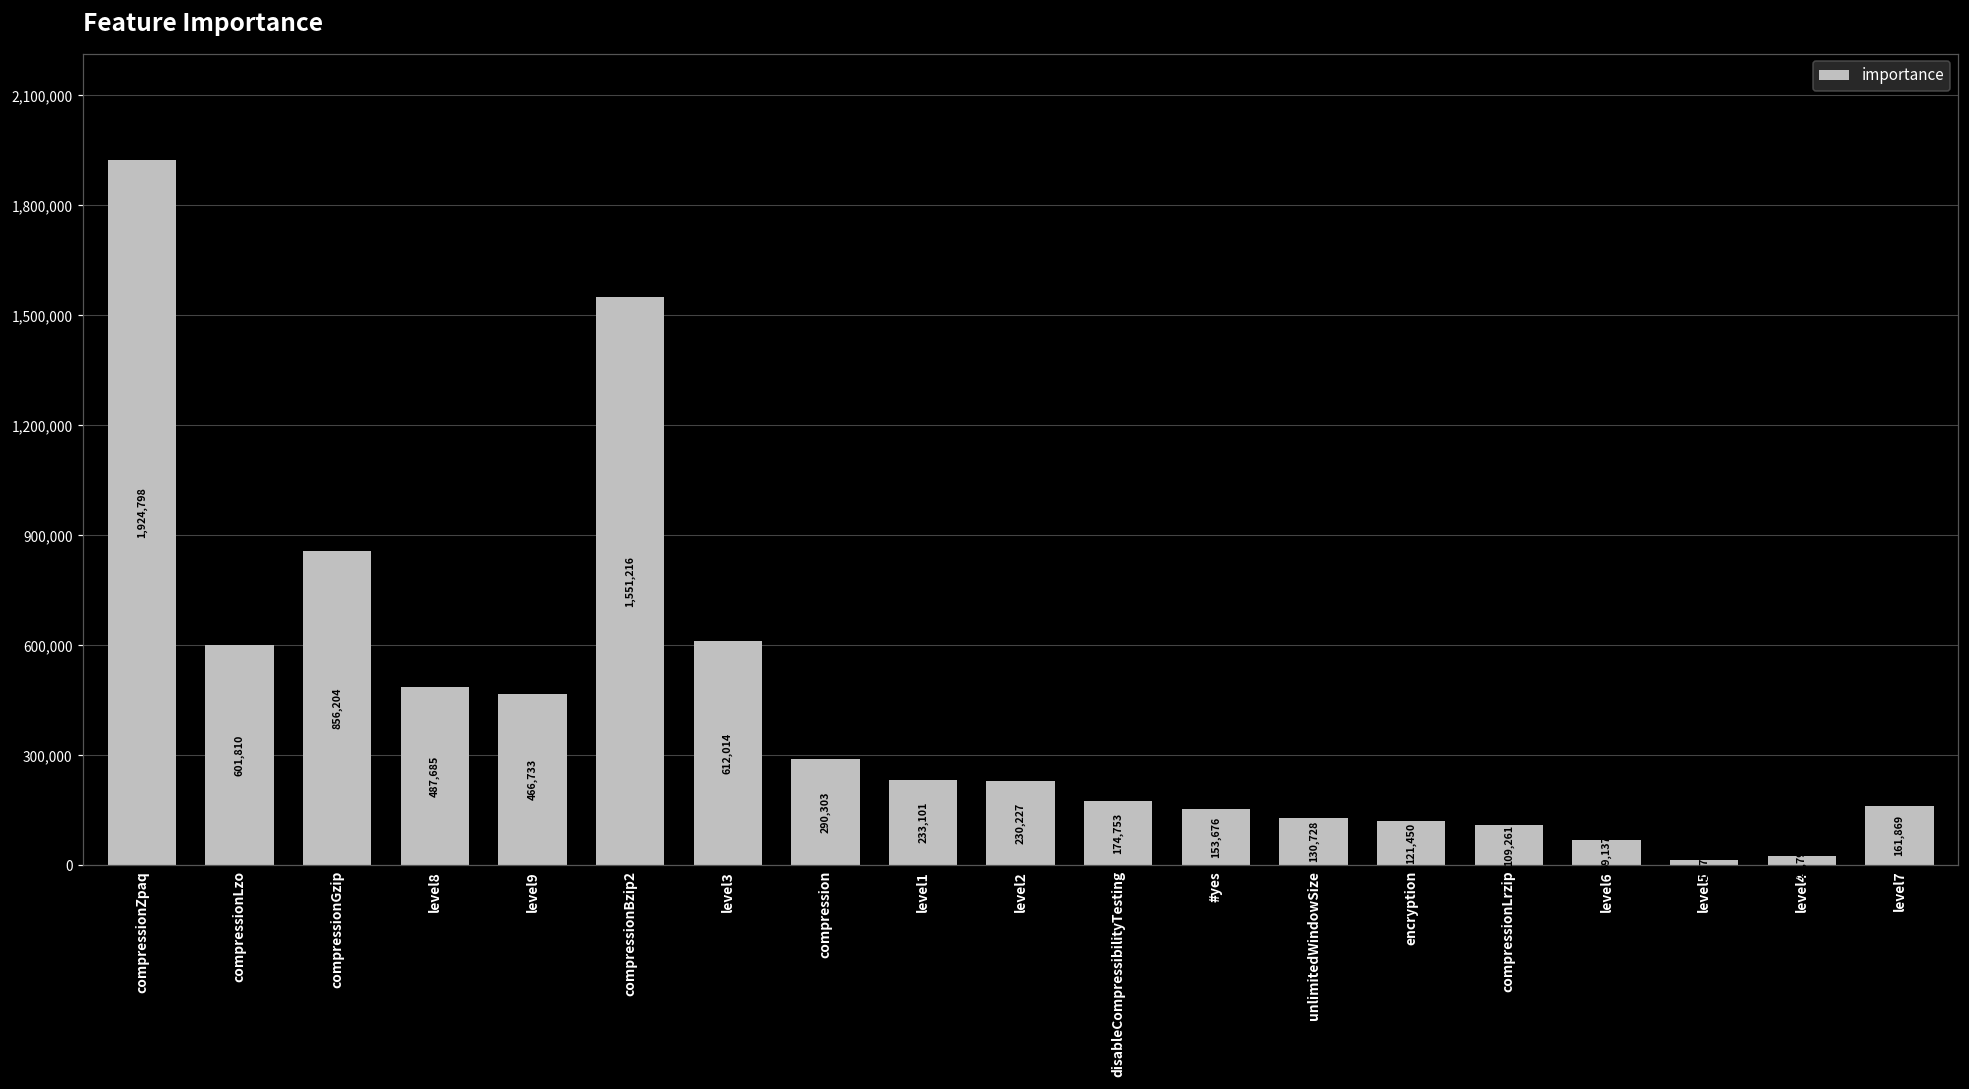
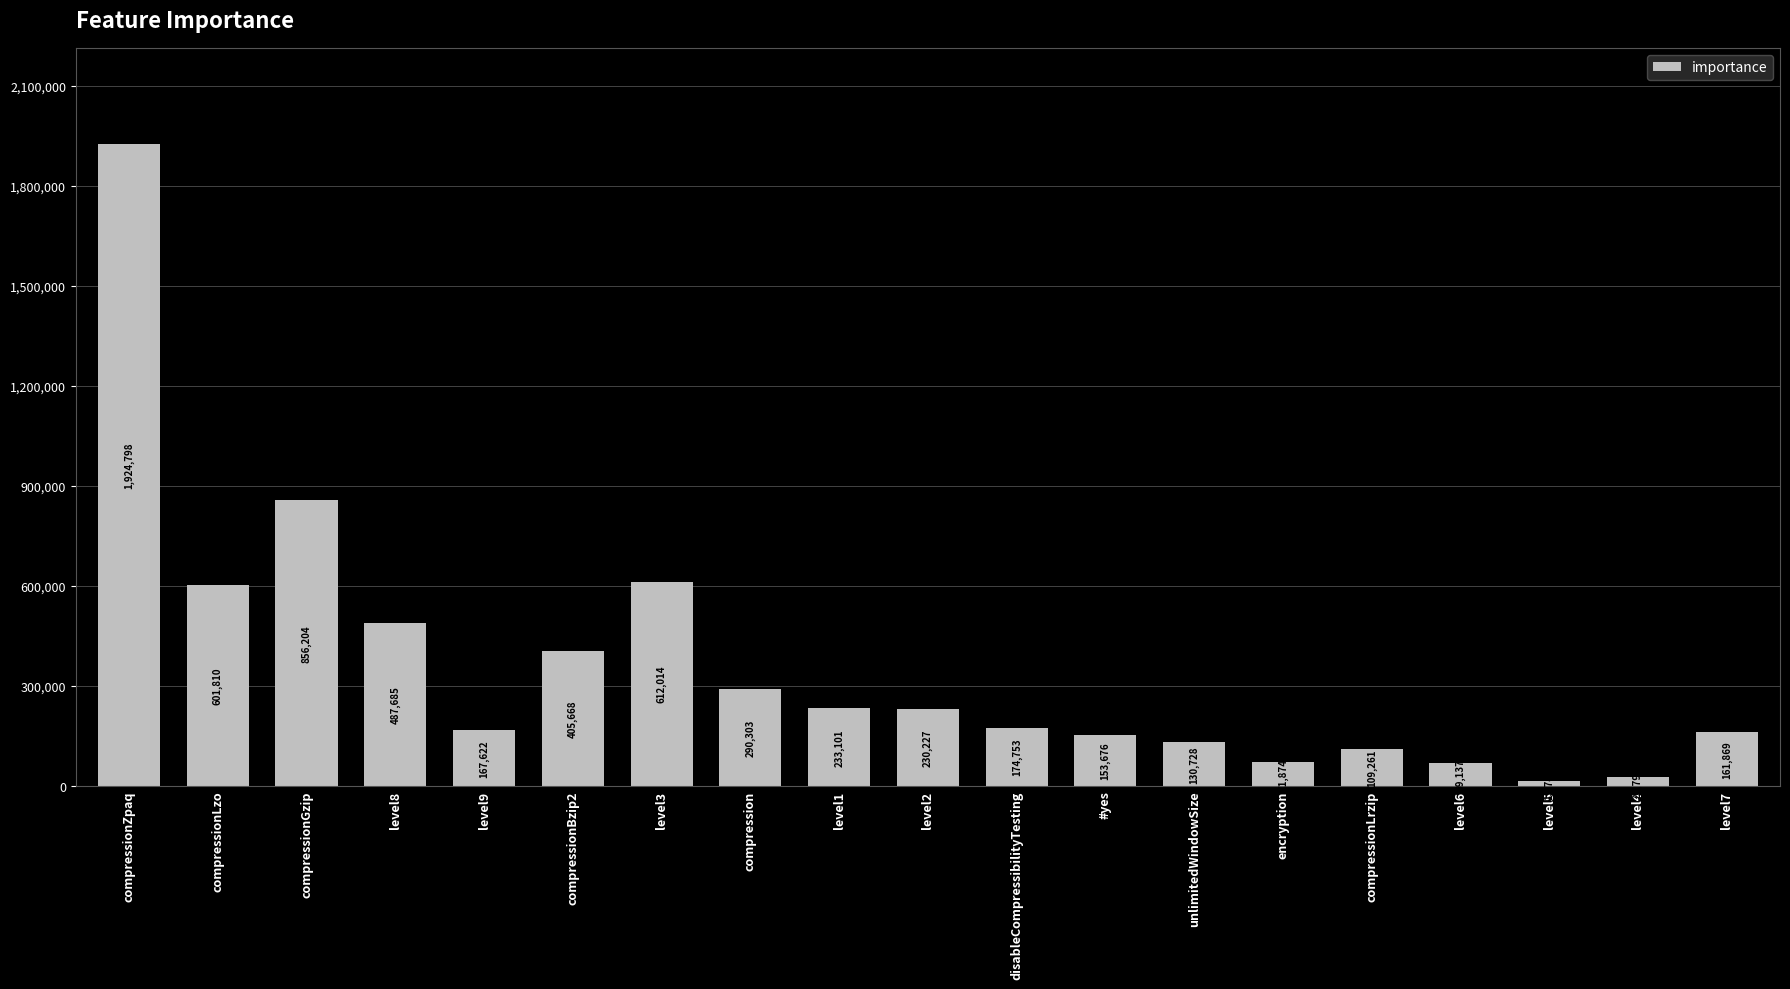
  {
    "compressionZpaq": "1,924,798",
    "compressionLzo": "601,810",
    "compressionGzip": "856,204",
    "level8": "487,685",
-   "level9": "466,733",
-   "compressionBzip2": "1,551,216",
+   "level9": "167,622",
+   "compressionBzip2": "405,668",
    "level3": "612,014",
    "compression": "290,303",
    "level1": "233,101",
    "level2": "230,227",
    "disableCompressibilityTesting": "174,753",
    "#yes": "153,676",
    "unlimitedWindowSize": "130,728",
-   "encryption": "121,450",
+   "encryption": "71,874",
    "compressionLrzip": "109,261",
    "level6": "69,137",
    "level7": "161,869"
  }
